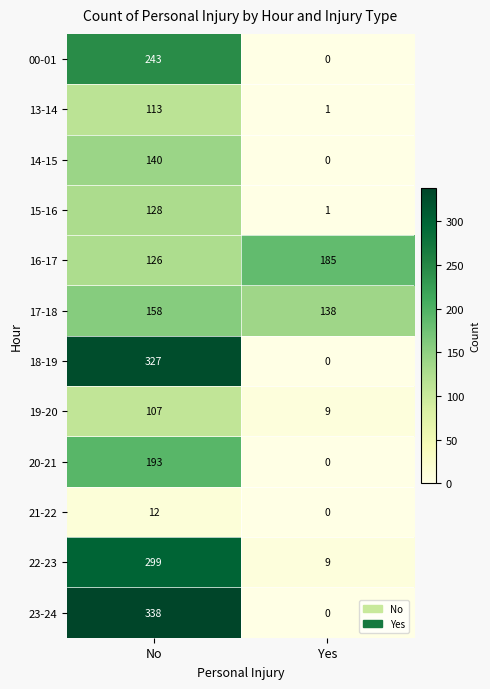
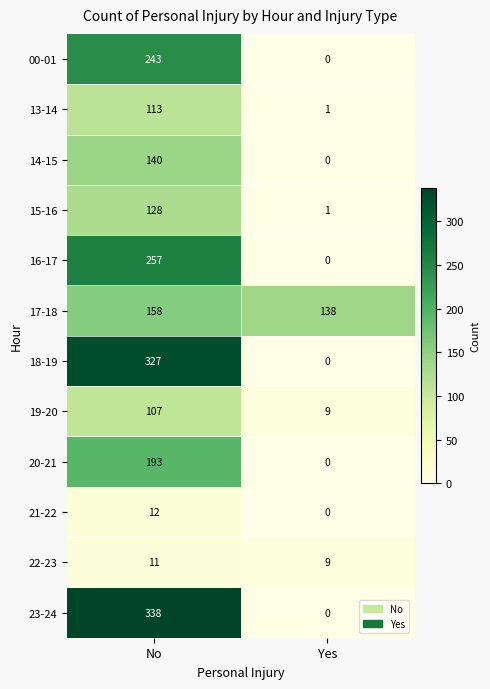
  {
    "00-01": {
      "No": 243,
      "Yes": 0
    },
    "13-14": {
      "No": 113,
      "Yes": 1
    },
    "14-15": {
      "No": 140,
      "Yes": 0
    },
    "15-16": {
      "No": 128,
      "Yes": 1
    },
    "16-17": {
-     "No": 126,
-     "Yes": 185
+     "No": 257,
+     "Yes": 0
    },
    "17-18": {
      "No": 158,
      "Yes": 138
    },
    "18-19": {
      "No": 327,
      "Yes": 0
    },
    "19-20": {
      "No": 107,
      "Yes": 9
    },
    "20-21": {
      "No": 193,
      "Yes": 0
    },
    "21-22": {
      "No": 12,
      "Yes": 0
    },
    "22-23": {
-     "No": 299,
+     "No": 11,
      "Yes": 9
    },
    "23-24": {
      "No": 338,
      "Yes": 0
    }
  }
